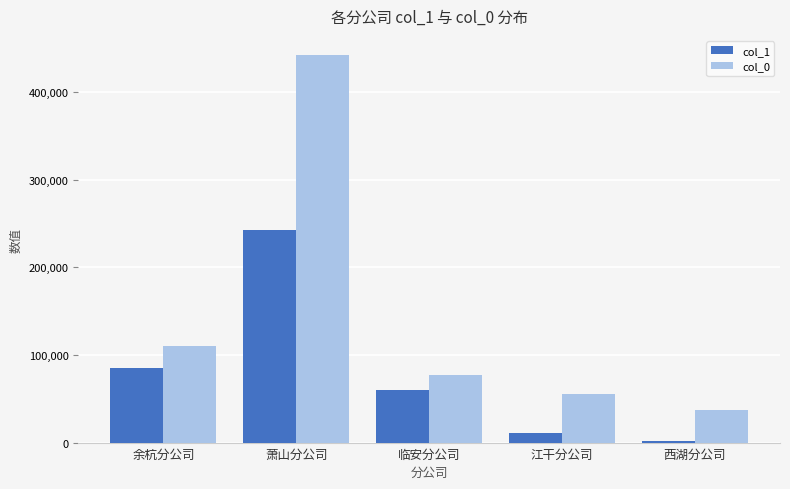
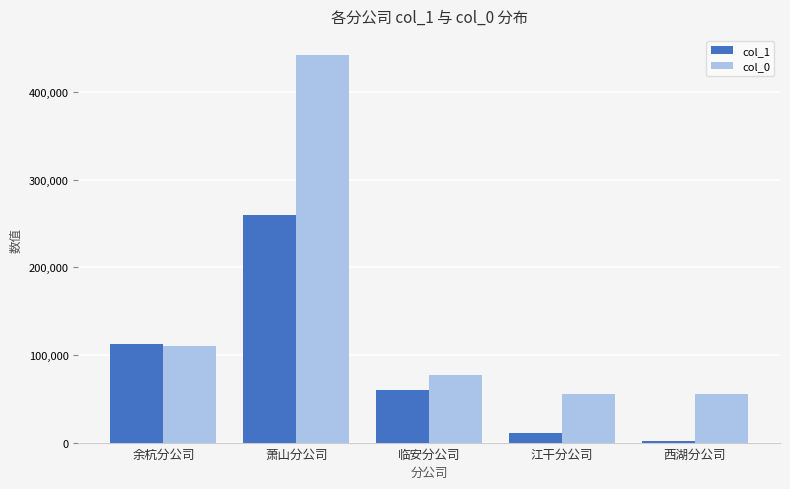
  {
    "col_1": {
-     "余杭分公司": "80,000",
-     "萧山分公司": "240,000",
+     "余杭分公司": "110,000",
+     "萧山分公司": "260,000",
      "临安分公司": "60,000",
      "江干分公司": "10,000"
    },
    "col_0": {
      "余杭分公司": "110,000",
      "萧山分公司": "440,000",
      "临安分公司": "80,000",
      "江干分公司": "60,000",
-     "西湖分公司": "40,000"
+     "西湖分公司": "60,000"
    }
  }
